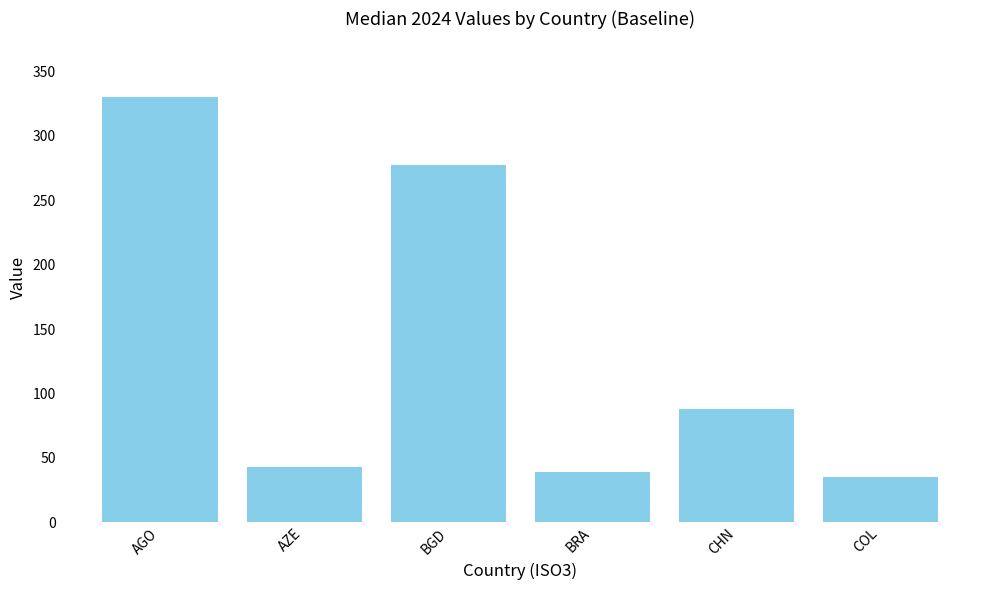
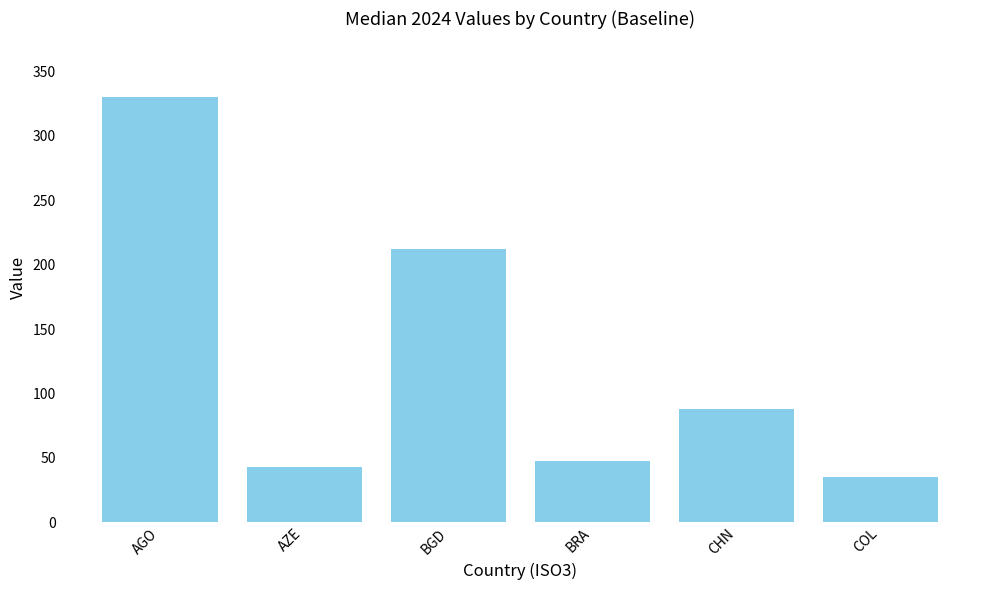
  {
    "AGO": 330,
    "AZE": 43,
-   "BGD": 277,
-   "BRA": 39,
+   "BGD": 212,
+   "BRA": 48,
    "CHN": 88,
    "COL": 35
  }
